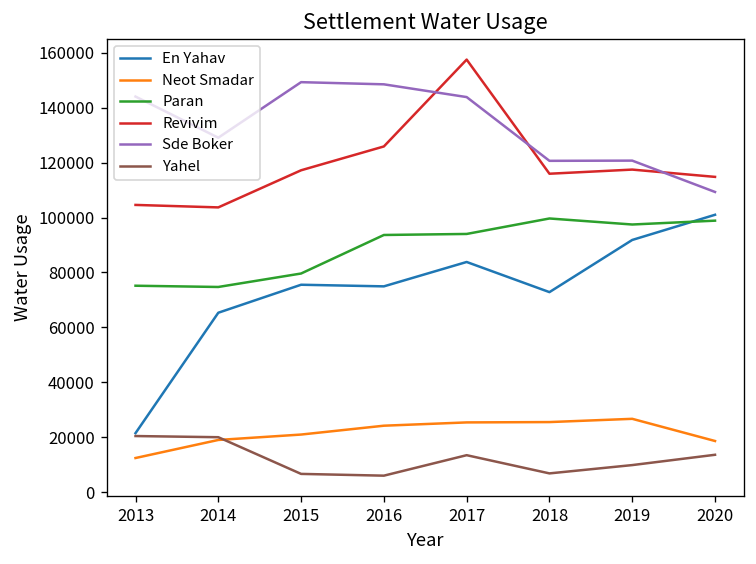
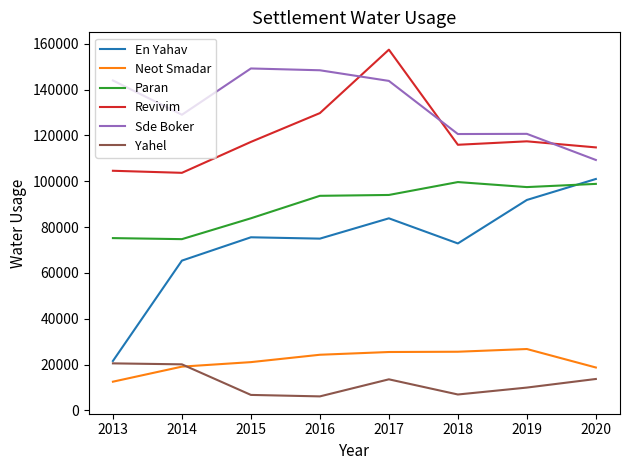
  {
    "En Yahav": {
      "2014": 65000,
      "2015": 76000,
      "2016": 75000,
      "2017": 84000,
      "2018": 73000,
      "2019": 92000,
      "2020": 101000
    },
    "Neot Smadar": {
      "2013": 13000,
      "2015": 21000,
      "2016": 24000,
      "2017": 25000,
      "2018": 26000,
      "2019": 27000,
      "2020": 19000
    },
    "Paran": {
      "2013": 75000,
      "2014": 75000,
-     "2015": 80000,
+     "2015": 84000,
      "2016": 94000,
      "2017": 94000,
      "2018": 100000,
      "2019": 97000,
      "2020": 99000
    },
    "Revivim": {
      "2013": 105000,
      "2014": 104000,
      "2015": 117000,
-     "2016": 126000,
+     "2016": 130000,
      "2017": 157000,
      "2018": 116000,
      "2019": 117000,
      "2020": 115000
    },
    "Sde Boker": {
      "2015": 149000,
      "2016": 148000,
      "2017": 144000,
      "2018": 121000,
      "2019": 121000,
      "2020": 109000
    },
    "Yahel": {
      "2015": 7000,
      "2016": 6000,
      "2017": 14000,
      "2018": 7000,
      "2019": 10000,
      "2020": 14000
    }
  }
